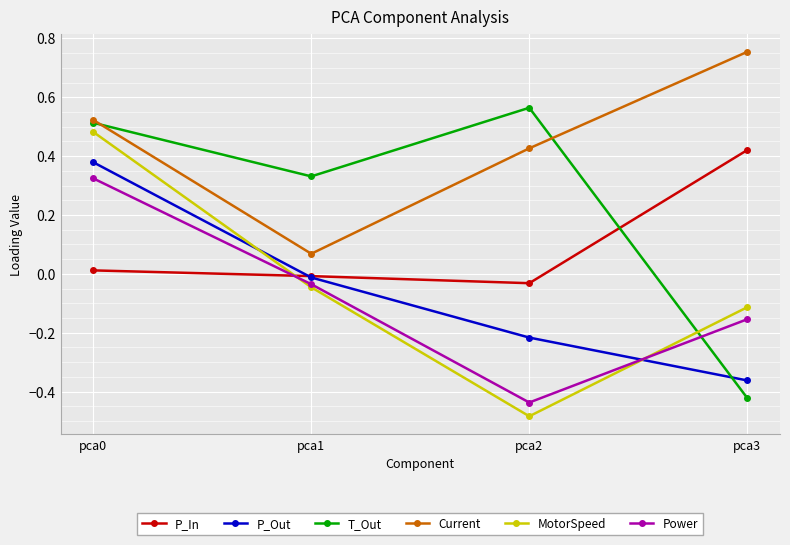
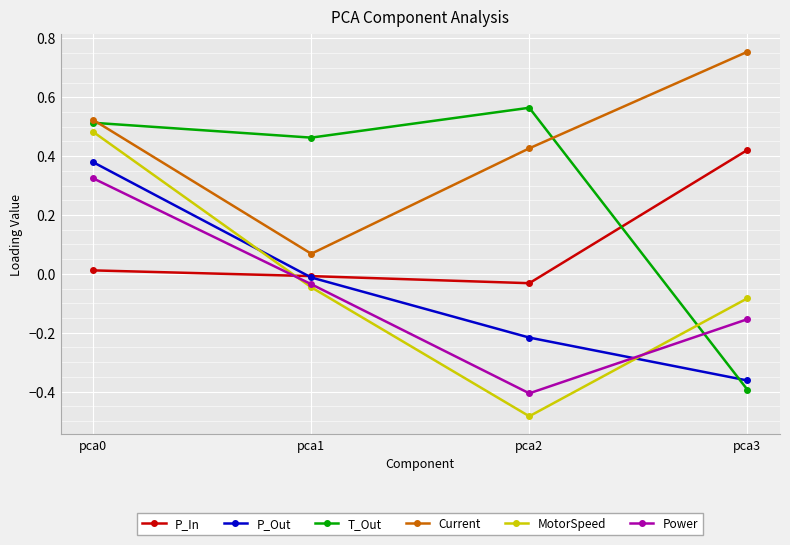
  {
    "P_In": {
      "pca0": 0.01,
      "pca2": -0.03,
      "pca3": 0.42
    },
    "P_Out": {
      "pca0": 0.38,
      "pca2": -0.22,
      "pca3": -0.36
    },
    "T_Out": {
      "pca0": 0.51,
-     "pca1": 0.33,
+     "pca1": 0.46,
      "pca2": 0.56,
-     "pca3": -0.42
+     "pca3": -0.39
    },
    "Current": {
      "pca0": 0.52,
      "pca1": 0.07,
      "pca2": 0.43,
      "pca3": 0.75
    },
    "MotorSpeed": {
      "pca0": 0.48,
      "pca1": -0.05,
      "pca2": -0.48,
-     "pca3": -0.11
+     "pca3": -0.08
    },
    "Power": {
      "pca0": 0.32,
      "pca1": -0.04,
-     "pca2": -0.44,
+     "pca2": -0.41,
      "pca3": -0.15
    }
  }
